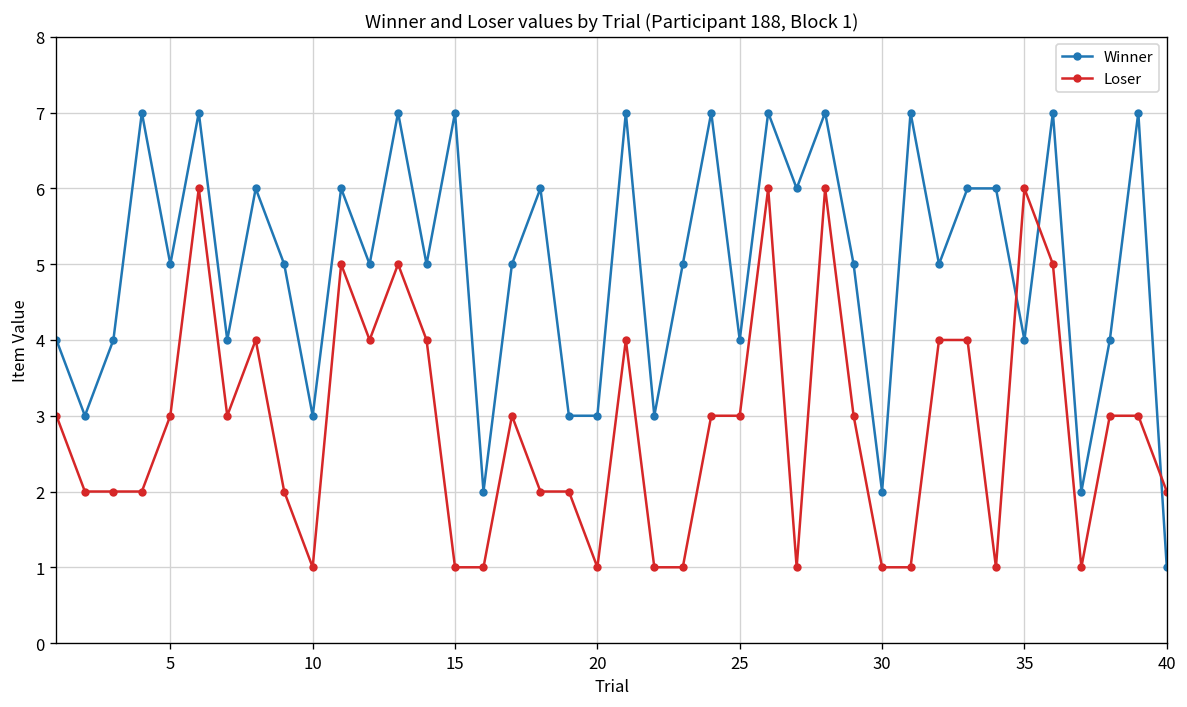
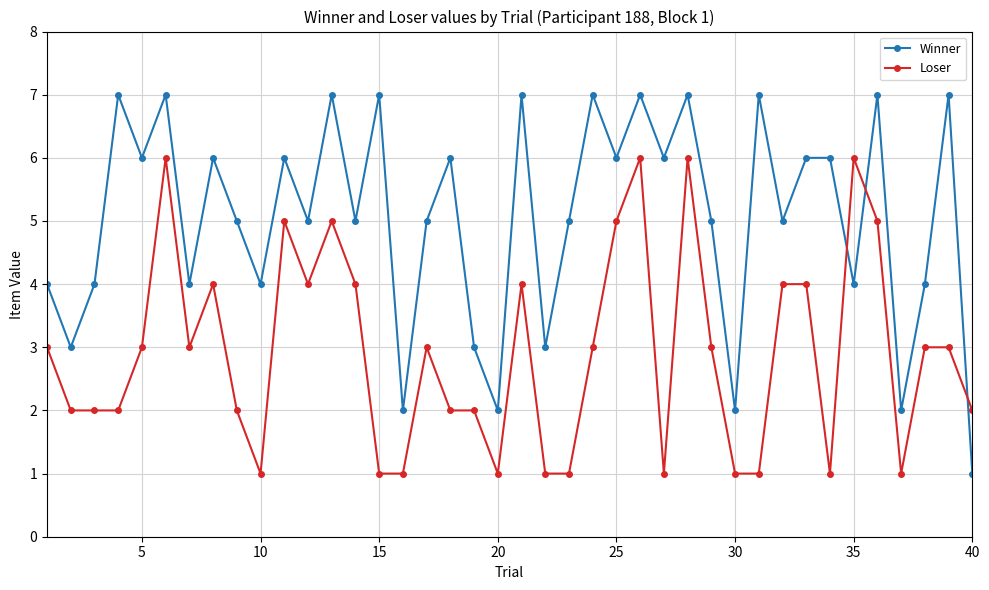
  {
    "Winner": {
-     "5": 5,
-     "10": 3,
+     "5": 6,
+     "10": 4,
      "15": 7,
-     "20": 3,
-     "25": 4,
+     "20": 2,
+     "25": 6,
      "30": 2,
      "35": 4,
      "40": 1
    },
    "Loser": {
      "5": 3,
      "10": 1,
      "15": 1,
      "20": 1,
-     "25": 3,
+     "25": 5,
      "30": 1,
      "35": 6,
      "40": 2
    }
  }
